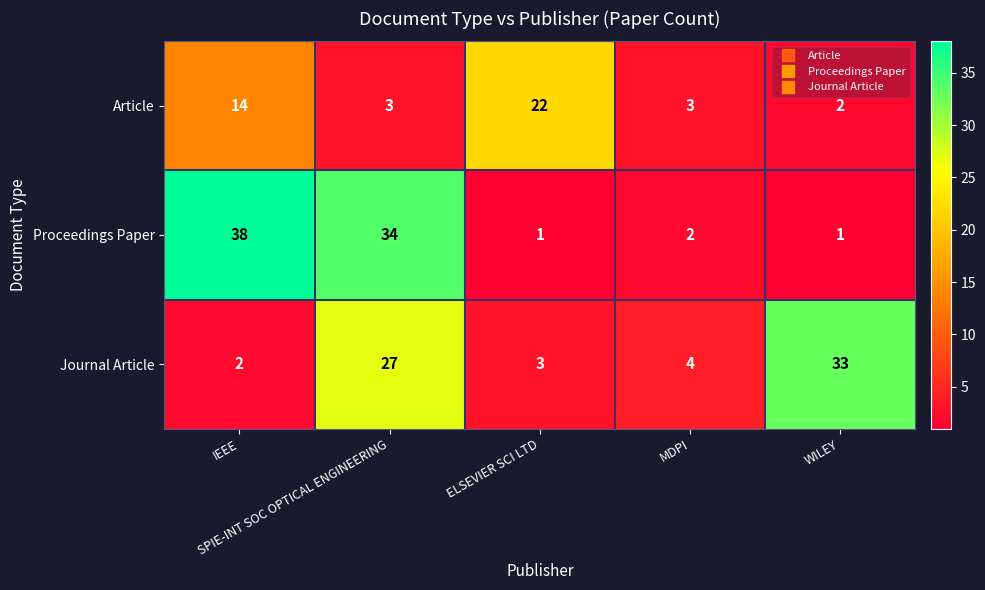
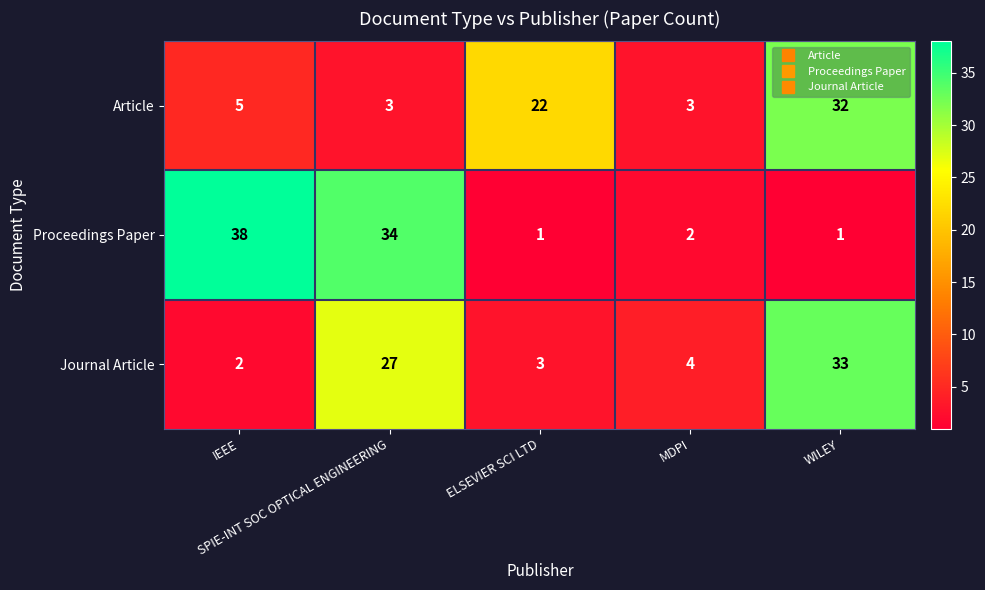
  {
    "Article": {
-     "IEEE": 14,
+     "IEEE": 5,
      "SPIE-INT SOC OPTICAL ENGINEERING": 3,
      "ELSEVIER SCI LTD": 22,
      "MDPI": 3,
-     "WILEY": 2
+     "WILEY": 32
    },
    "Proceedings Paper": {
      "IEEE": 38,
      "SPIE-INT SOC OPTICAL ENGINEERING": 34,
      "ELSEVIER SCI LTD": 1,
      "MDPI": 2,
      "WILEY": 1
    },
    "Journal Article": {
      "IEEE": 2,
      "SPIE-INT SOC OPTICAL ENGINEERING": 27,
      "ELSEVIER SCI LTD": 3,
      "MDPI": 4,
      "WILEY": 33
    }
  }
